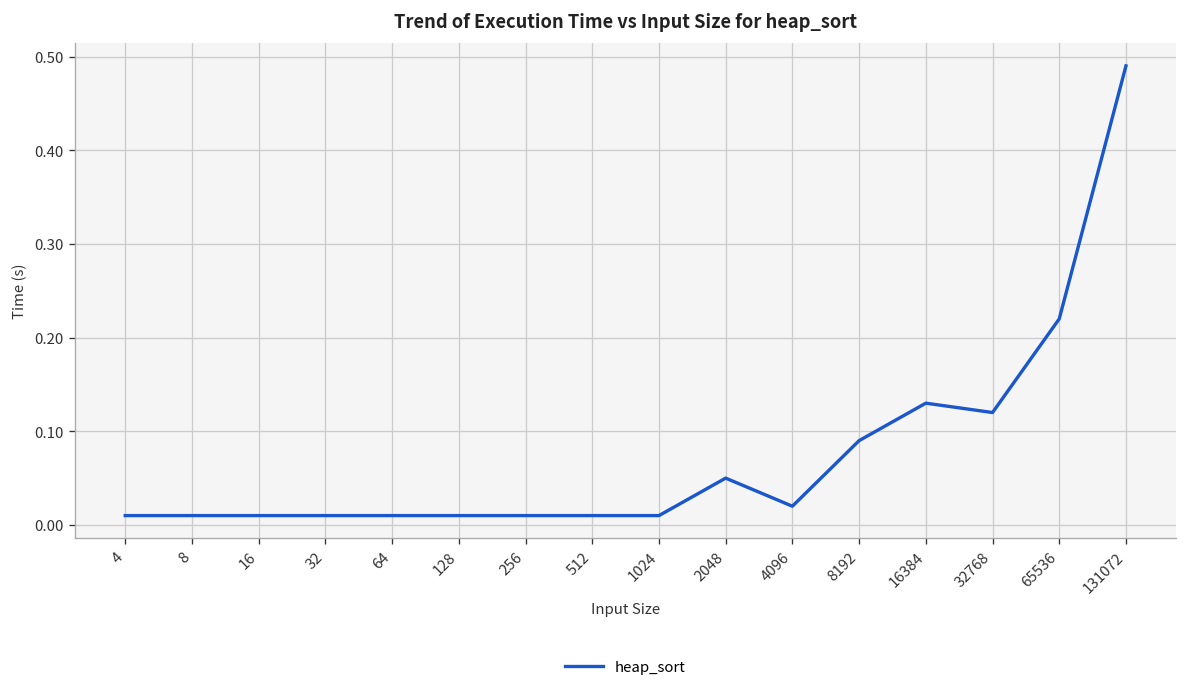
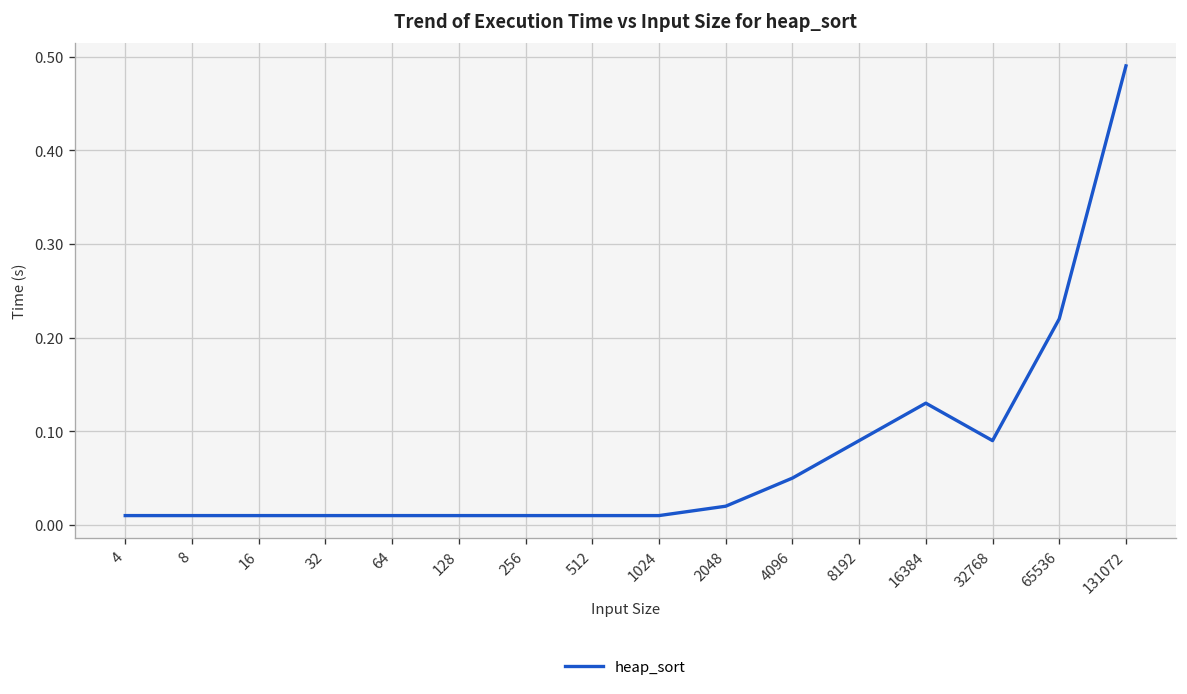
  {
    "4": 0.01,
    "8": 0.01,
    "16": 0.01,
    "32": 0.01,
    "64": 0.01,
    "128": 0.01,
    "256": 0.01,
    "512": 0.01,
    "1024": 0.01,
-   "2048": 0.05,
-   "4096": 0.02,
+   "2048": 0.02,
+   "4096": 0.05,
    "8192": 0.09,
    "16384": 0.13,
-   "32768": 0.12,
+   "32768": 0.09,
    "65536": 0.22,
    "131072": 0.49
  }
